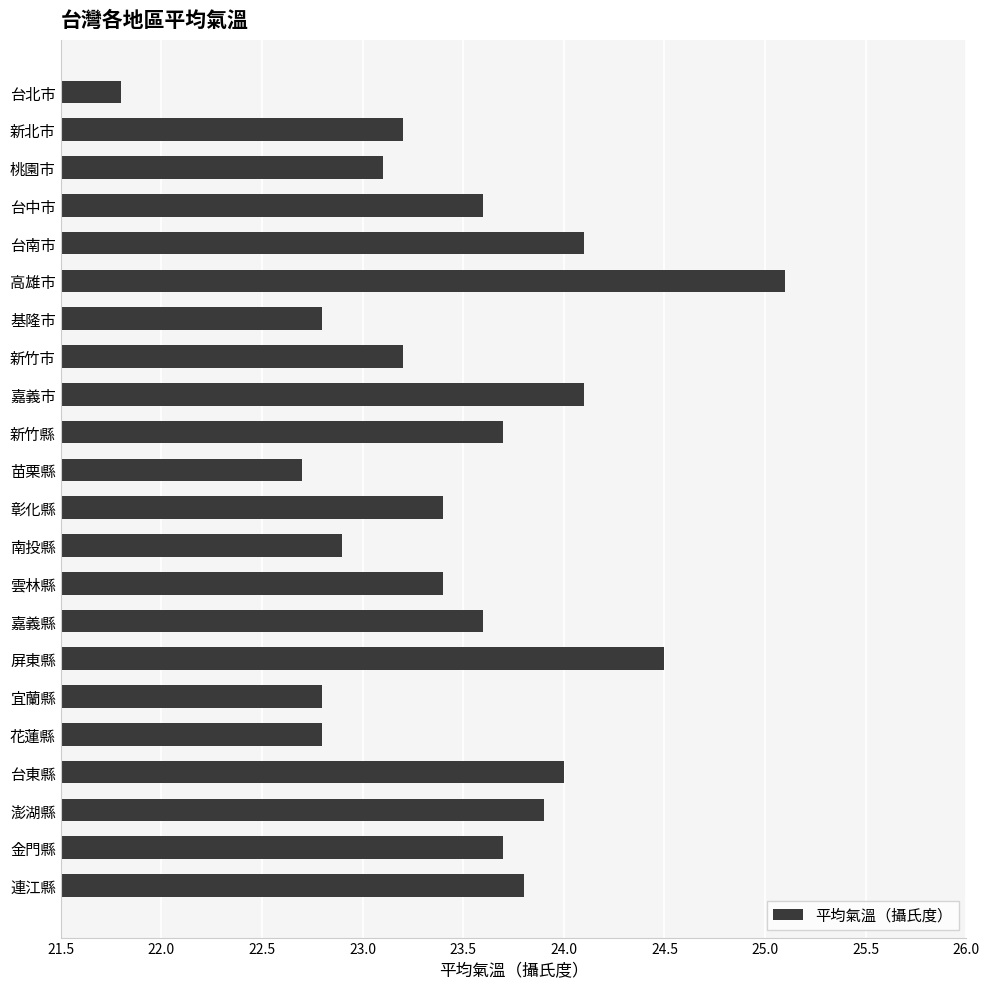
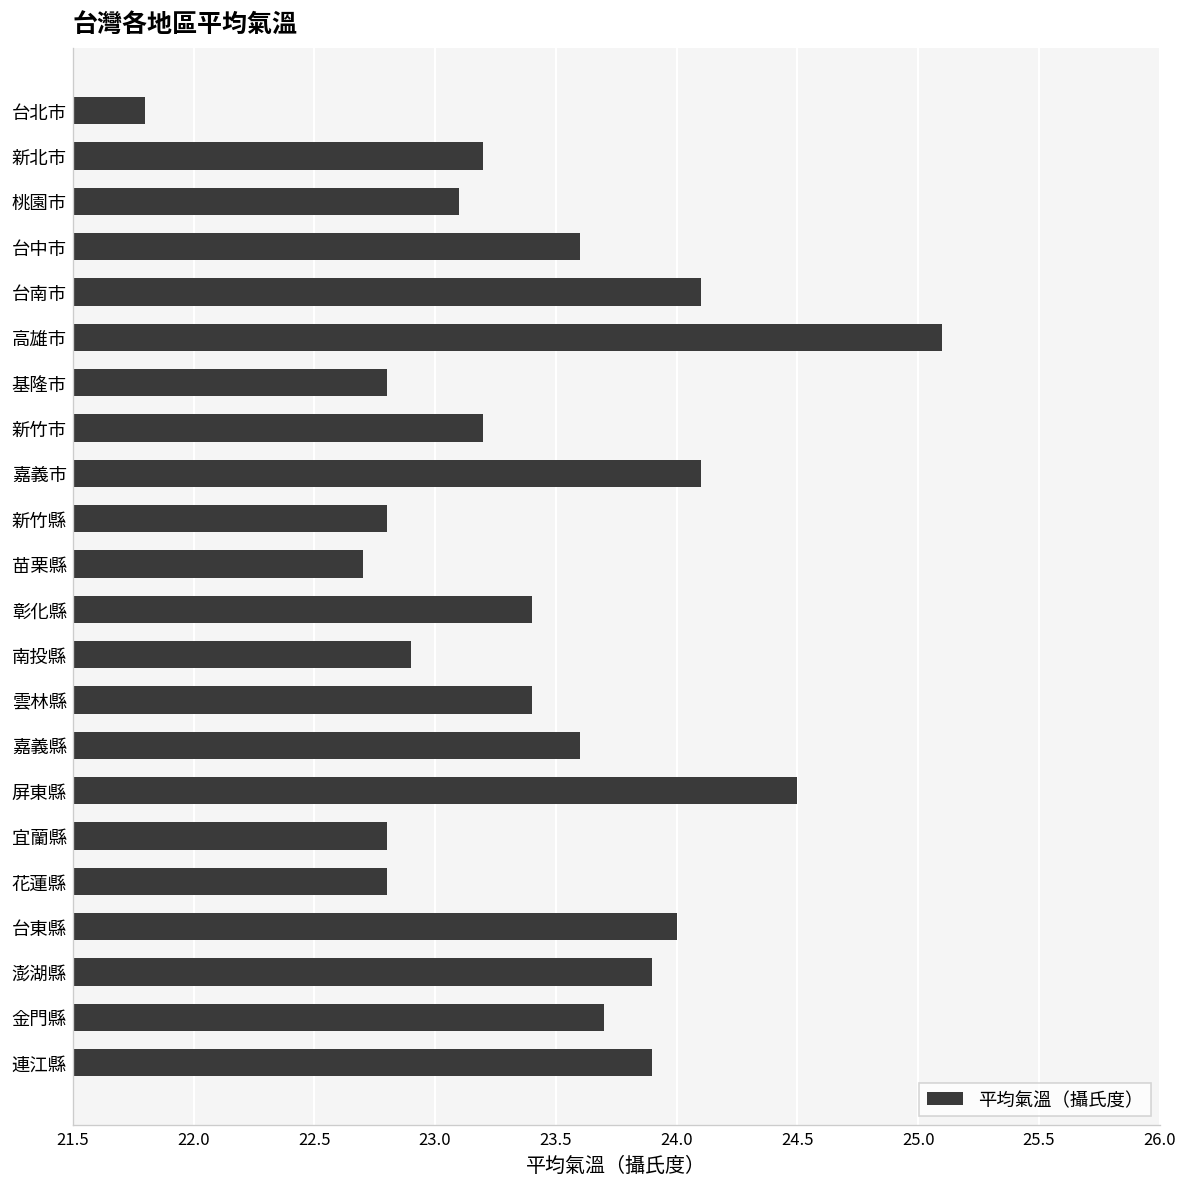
  {
    "台北市": 21.8,
    "新北市": 23.2,
    "桃園市": 23.1,
    "台中市": 23.6,
    "台南市": 24.1,
    "高雄市": 25.1,
    "基隆市": 22.8,
    "新竹市": 23.2,
    "嘉義市": 24.1,
-   "新竹縣": 23.7,
+   "新竹縣": 22.8,
    "苗栗縣": 22.7,
    "彰化縣": 23.4,
    "南投縣": 22.9,
    "雲林縣": 23.4,
    "嘉義縣": 23.6,
    "屏東縣": 24.5,
    "宜蘭縣": 22.8,
    "花蓮縣": 22.8,
    "台東縣": 24.0,
    "澎湖縣": 23.9,
    "金門縣": 23.7,
-   "連江縣": 23.8
+   "連江縣": 23.9
  }
